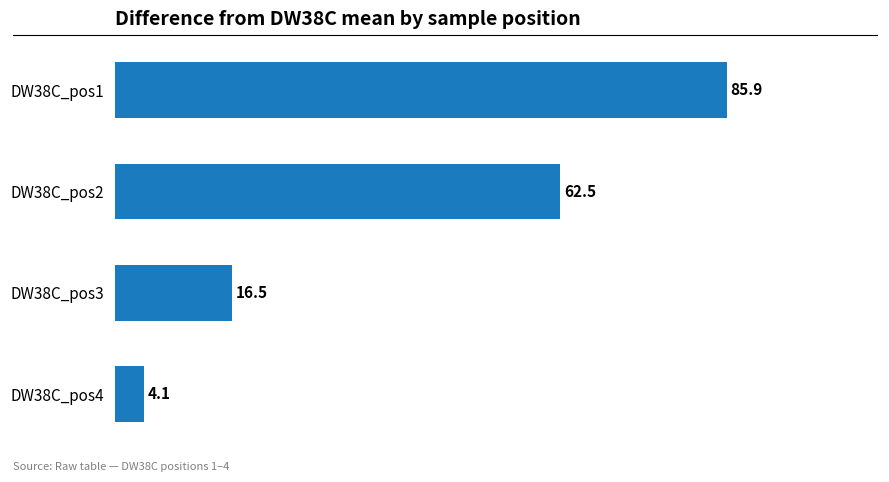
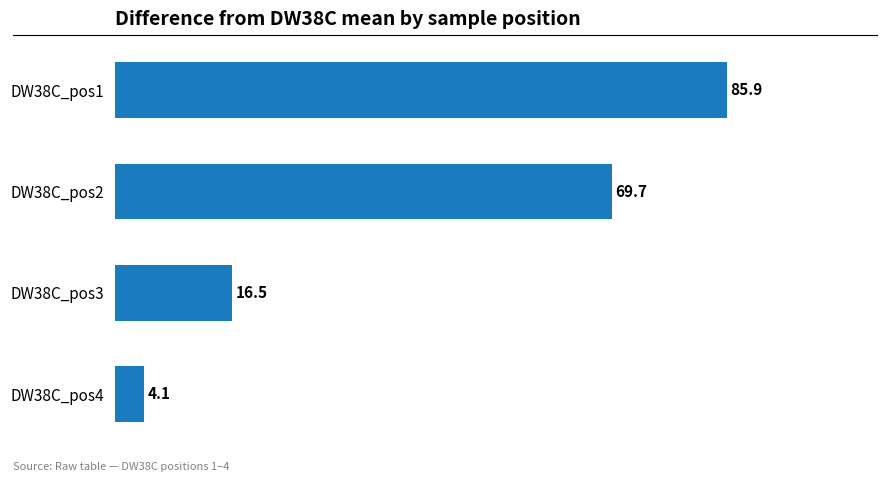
  {
    "DW38C_pos1": 85.9,
-   "DW38C_pos2": 62.5,
+   "DW38C_pos2": 69.7,
    "DW38C_pos3": 16.5,
    "DW38C_pos4": 4.1
  }
